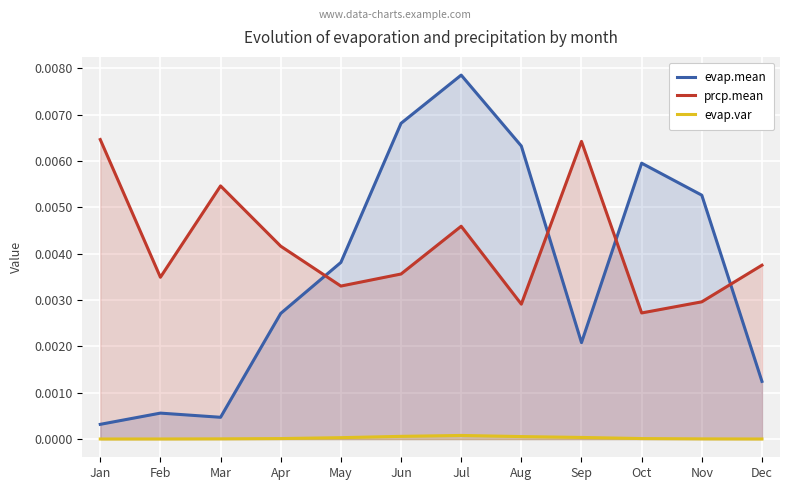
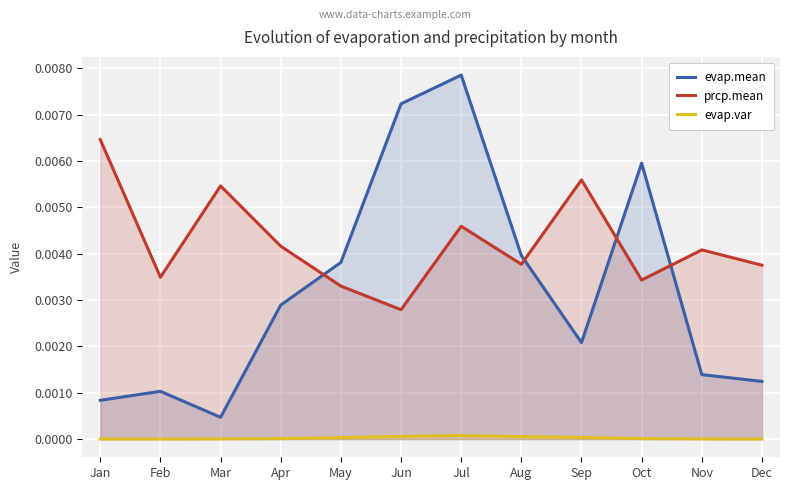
  {
    "evap.mean": {
-     "Jan": 0.0003,
-     "Feb": 0.0006,
+     "Jan": 0.0008,
+     "Feb": 0.0010,
      "Mar": 0.0005,
-     "Apr": 0.0027,
+     "Apr": 0.0029,
      "May": 0.0038,
-     "Jun": 0.0068,
+     "Jun": 0.0072,
      "Jul": 0.0079,
-     "Aug": 0.0063,
+     "Aug": 0.0040,
      "Sep": 0.0021,
      "Oct": 0.0060,
-     "Nov": 0.0053,
+     "Nov": 0.0014,
      "Dec": 0.0012
    },
    "prcp.mean": {
      "Jan": 0.0065,
      "Feb": 0.0035,
      "Mar": 0.0055,
      "Apr": 0.0042,
      "May": 0.0033,
-     "Jun": 0.0036,
+     "Jun": 0.0028,
      "Jul": 0.0046,
-     "Aug": 0.0029,
-     "Sep": 0.0064,
-     "Oct": 0.0027,
-     "Nov": 0.0030,
+     "Aug": 0.0038,
+     "Sep": 0.0056,
+     "Oct": 0.0034,
+     "Nov": 0.0041,
      "Dec": 0.0038
    },
    "evap.var": {
      "Jan": 0.0000,
      "Feb": 0.0000,
      "Mar": 0.0000,
      "Apr": 0.0000,
      "May": 0.0000,
      "Jun": 0.0001,
      "Jul": 0.0001,
      "Aug": 0.0001,
      "Sep": 0.0000,
      "Oct": 0.0000,
      "Nov": 0.0000,
      "Dec": 0.0000
    }
  }
